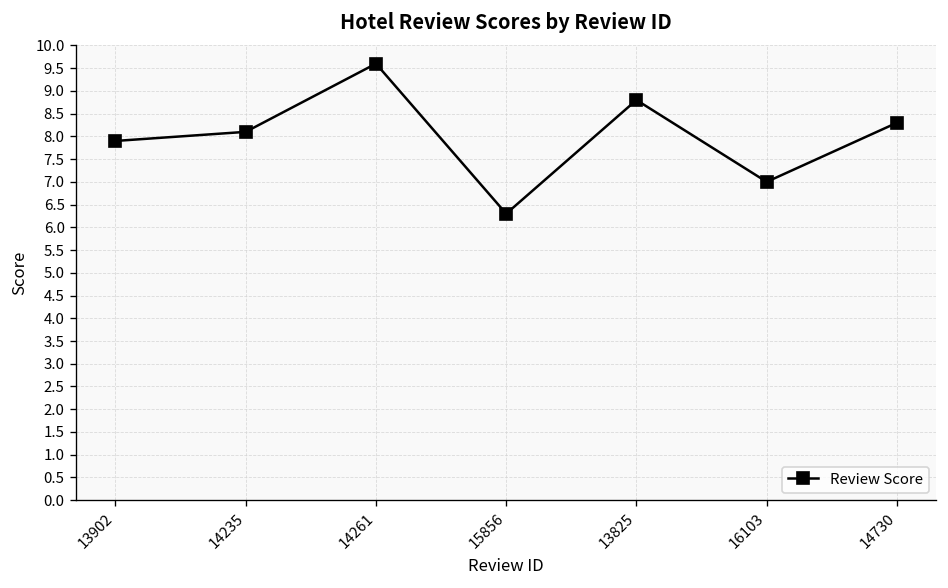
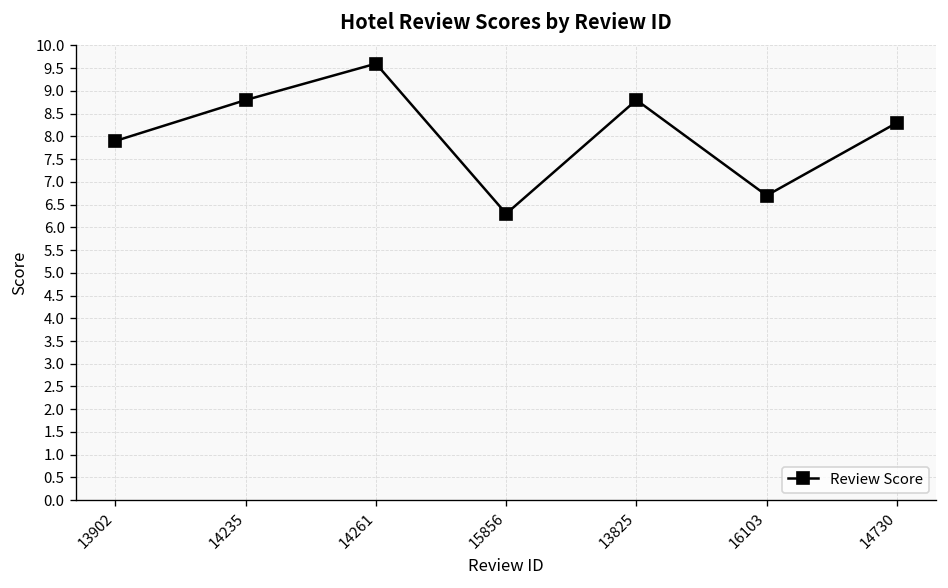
  {
    "13902": 7.9,
-   "14235": 8.1,
+   "14235": 8.8,
    "14261": 9.6,
    "15856": 6.3,
    "13825": 8.8,
-   "16103": 7.0,
+   "16103": 6.7,
    "14730": 8.3
  }
